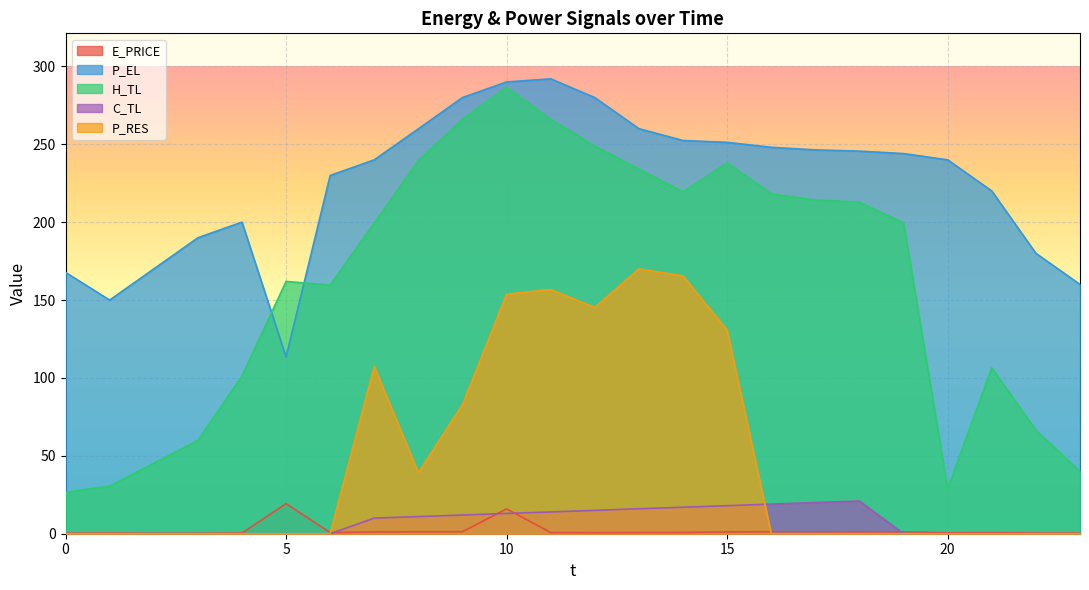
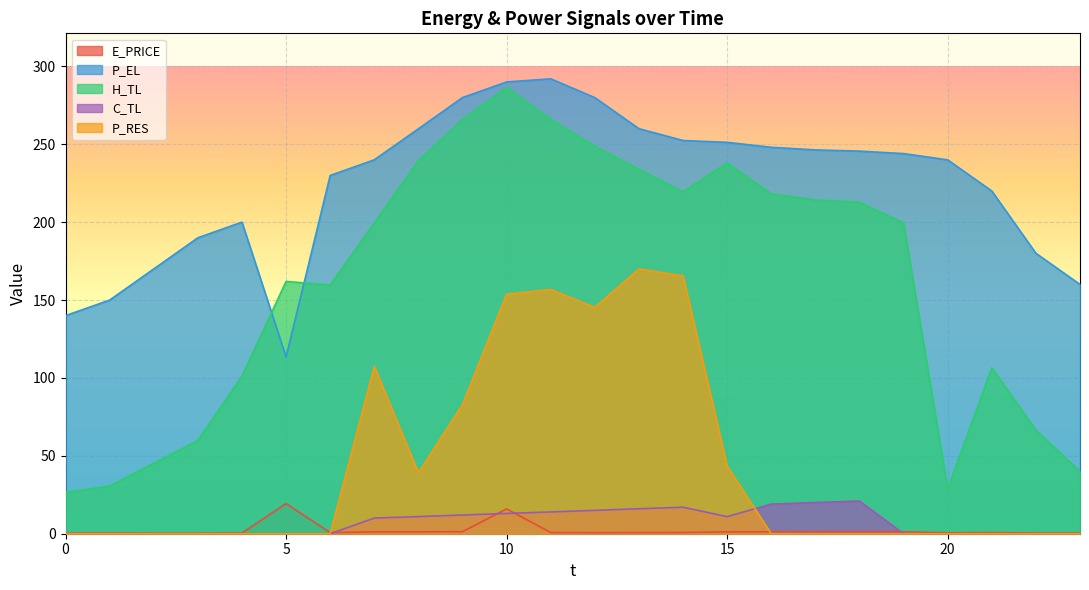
  {
    "E_PRICE": {
      "5": 19,
      "10": 16,
      "15": 1
    },
    "P_EL": {
-     "0": 168,
+     "0": 140,
      "5": 113,
      "10": 290,
      "15": 251,
      "20": 240
    },
    "H_TL": {
      "0": 27,
      "5": 162,
      "10": 287,
      "15": 238,
      "20": 29
    },
    "C_TL": {
      "10": 13,
-     "15": 18
+     "15": 11
    },
    "P_RES": {
      "10": 154,
-     "15": 131
+     "15": 43
    }
  }
